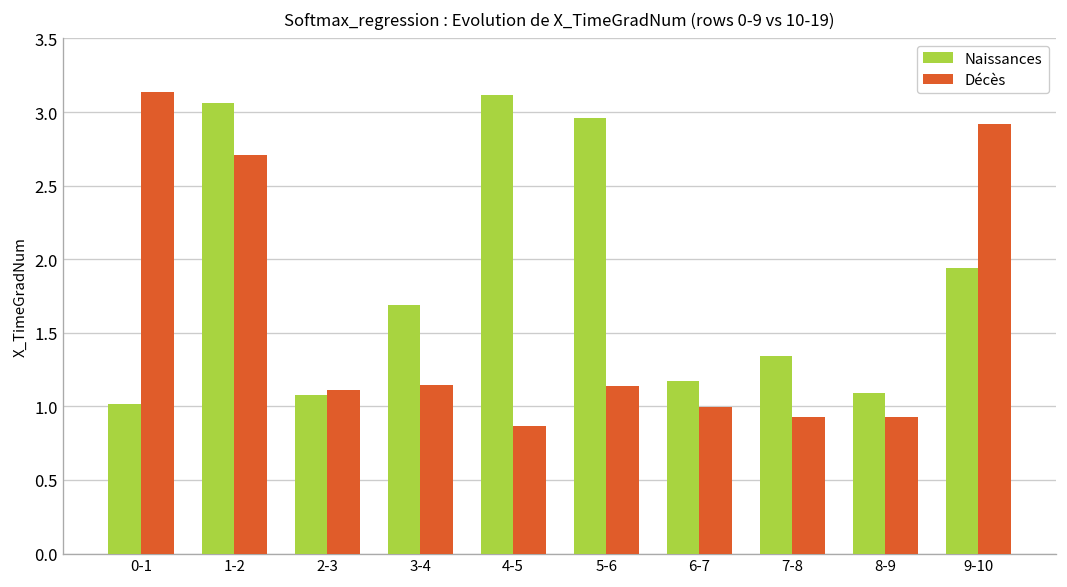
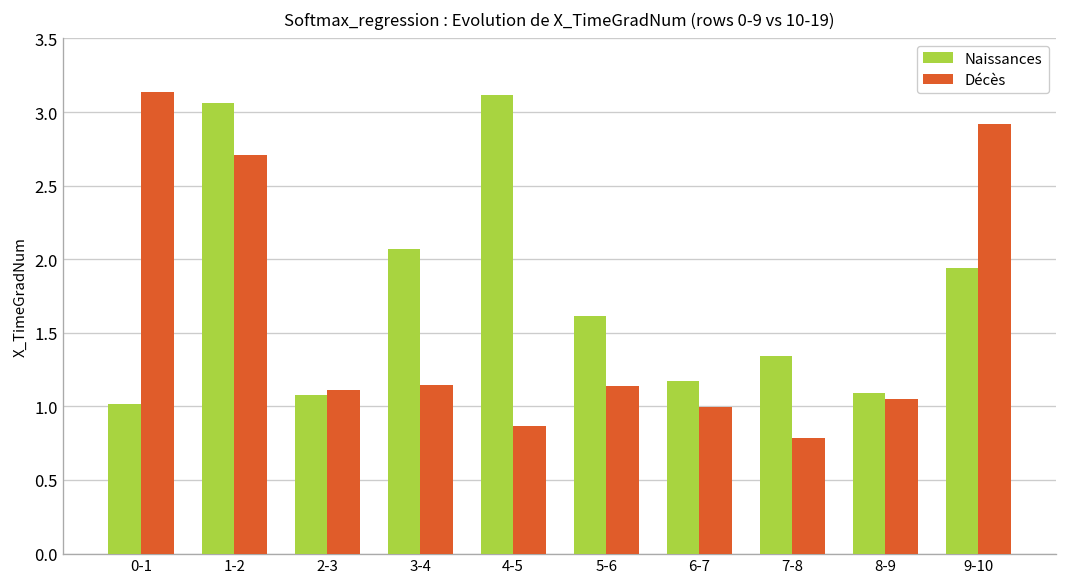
  {
    "Naissances": {
      "0-1": 1.02,
      "1-2": 3.06,
      "2-3": 1.08,
-     "3-4": 1.69,
+     "3-4": 2.07,
      "4-5": 3.11,
-     "5-6": 2.96,
+     "5-6": 1.62,
      "6-7": 1.17,
      "7-8": 1.34,
      "8-9": 1.09,
      "9-10": 1.94
    },
    "Décès": {
      "0-1": 3.14,
      "1-2": 2.71,
      "2-3": 1.11,
      "3-4": 1.14,
      "4-5": 0.87,
      "5-6": 1.14,
      "6-7": 1.00,
-     "7-8": 0.93,
-     "8-9": 0.93,
+     "7-8": 0.79,
+     "8-9": 1.05,
      "9-10": 2.92
    }
  }
